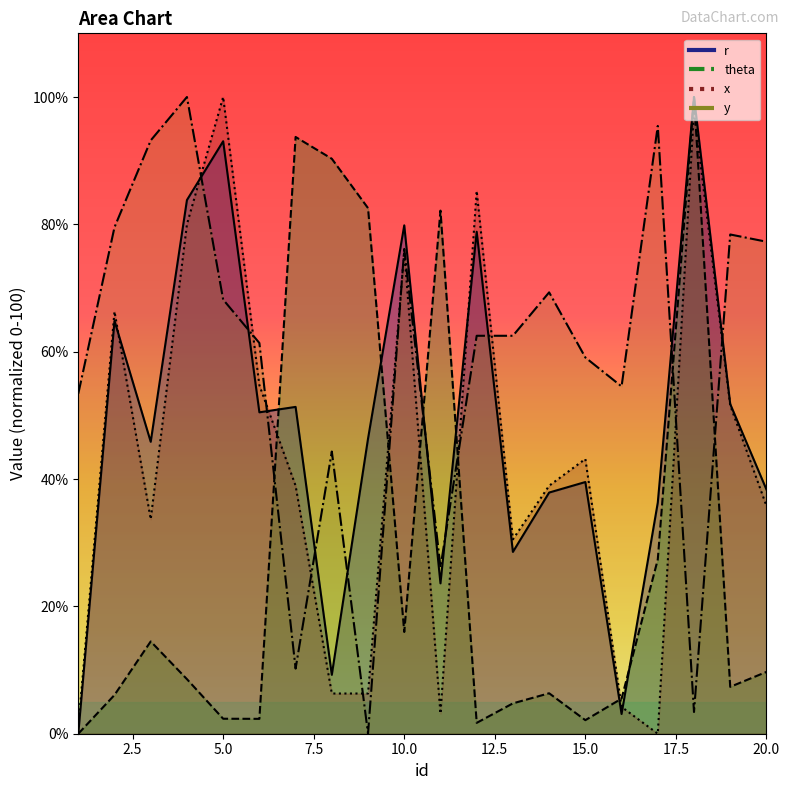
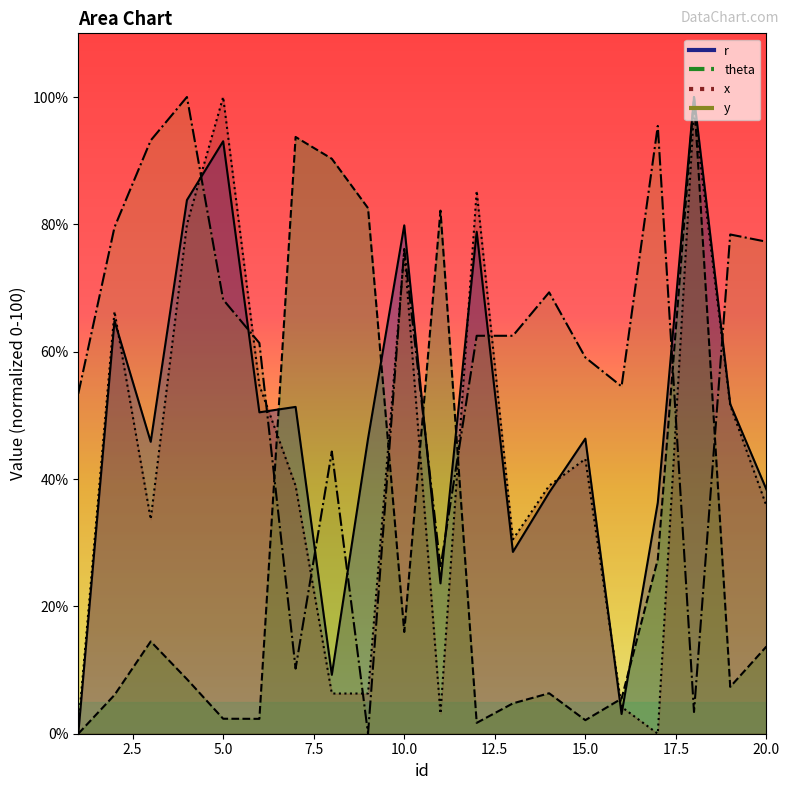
  {
    "r": {
      "5.0": "93%",
      "10.0": "80%",
-     "15.0": "40%",
+     "15.0": "46%",
      "20.0": "38%"
    },
    "theta": {
      "10.0": "16%",
-     "20.0": "10%"
+     "20.0": "14%"
    }
  }
